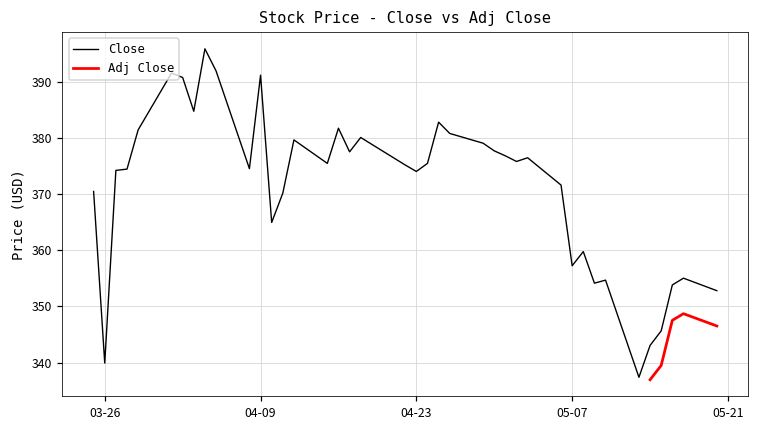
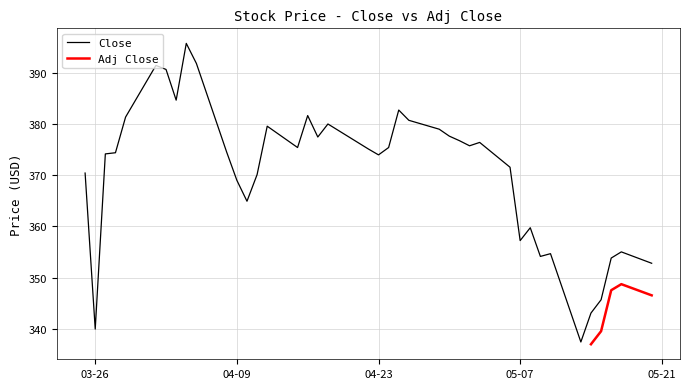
  {
    "Close": {
      "03-26": 340,
-     "04-09": 391,
+     "04-09": 369,
      "04-23": 374,
      "05-07": 357
    }
  }
